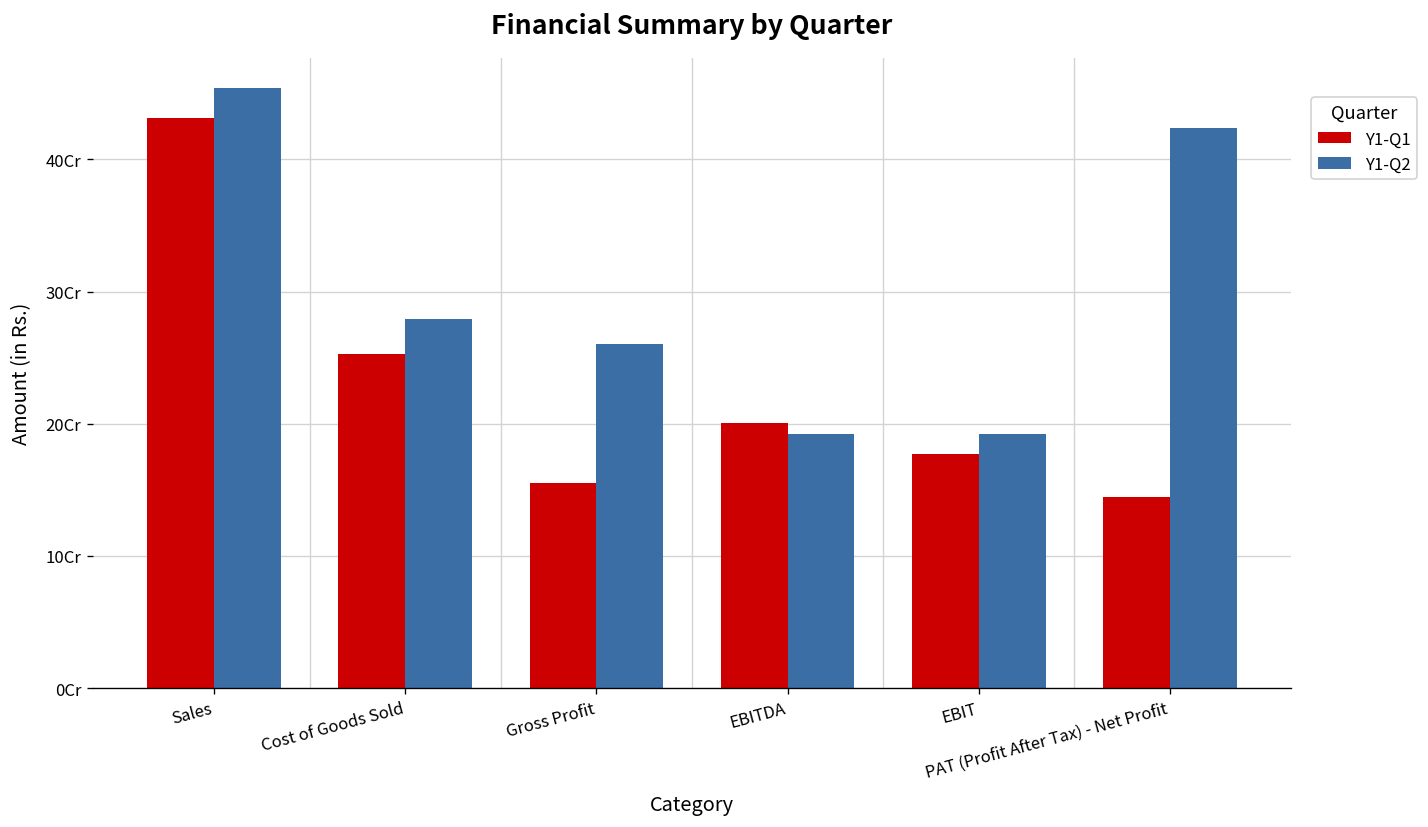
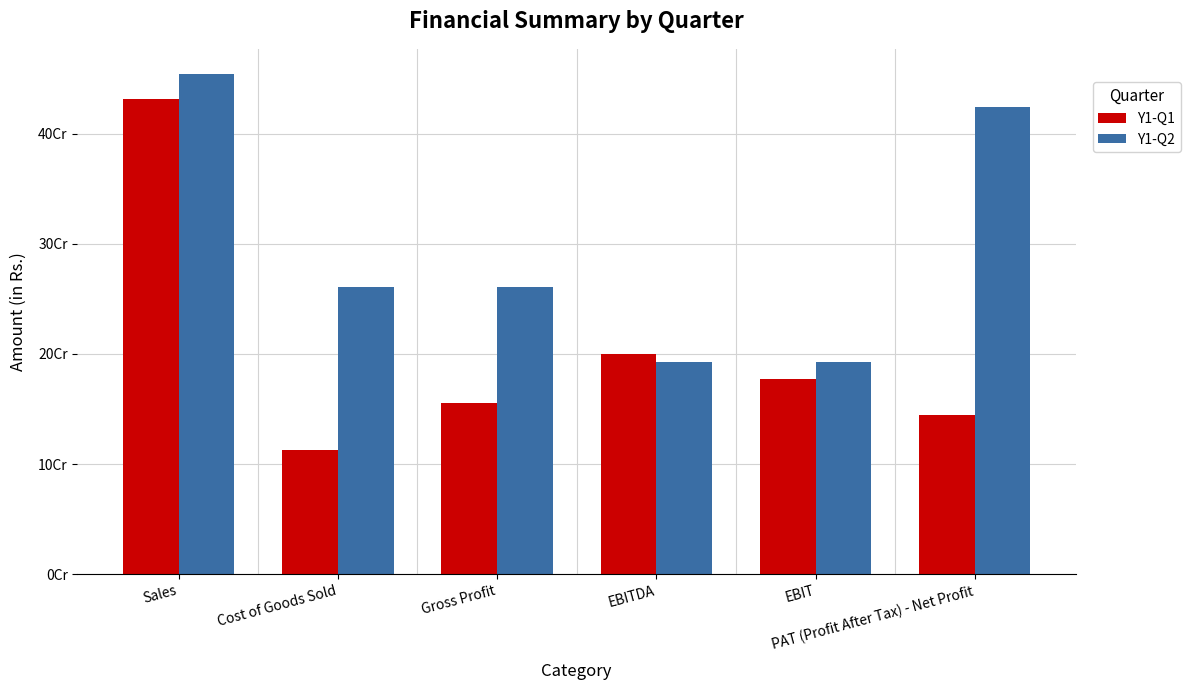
  {
    "Y1-Q1": {
      "Sales": "43.1Cr",
-     "Cost of Goods Sold": "25.3Cr",
+     "Cost of Goods Sold": "11.2Cr",
      "Gross Profit": "15.5Cr",
      "EBITDA": "20.0Cr",
      "EBIT": "17.7Cr",
      "PAT (Profit After Tax) - Net Profit": "14.4Cr"
    },
    "Y1-Q2": {
      "Sales": "45.4Cr",
-     "Cost of Goods Sold": "28.0Cr",
+     "Cost of Goods Sold": "26.0Cr",
      "Gross Profit": "26.1Cr",
      "EBITDA": "19.2Cr",
      "EBIT": "19.2Cr",
      "PAT (Profit After Tax) - Net Profit": "42.4Cr"
    }
  }
